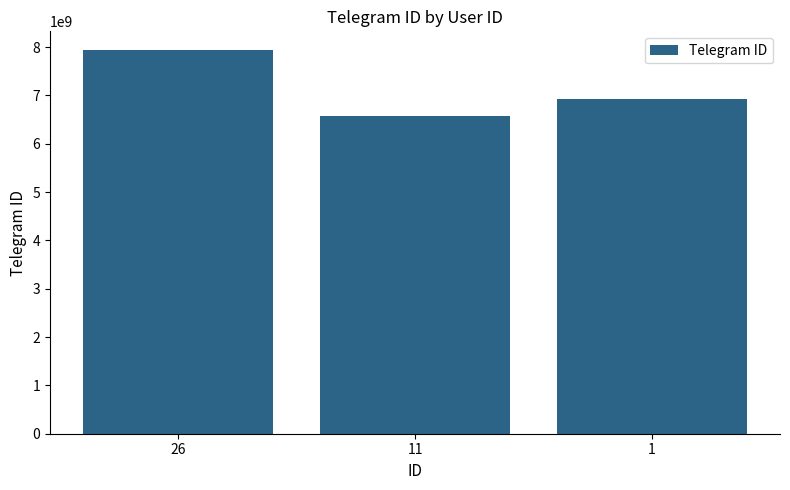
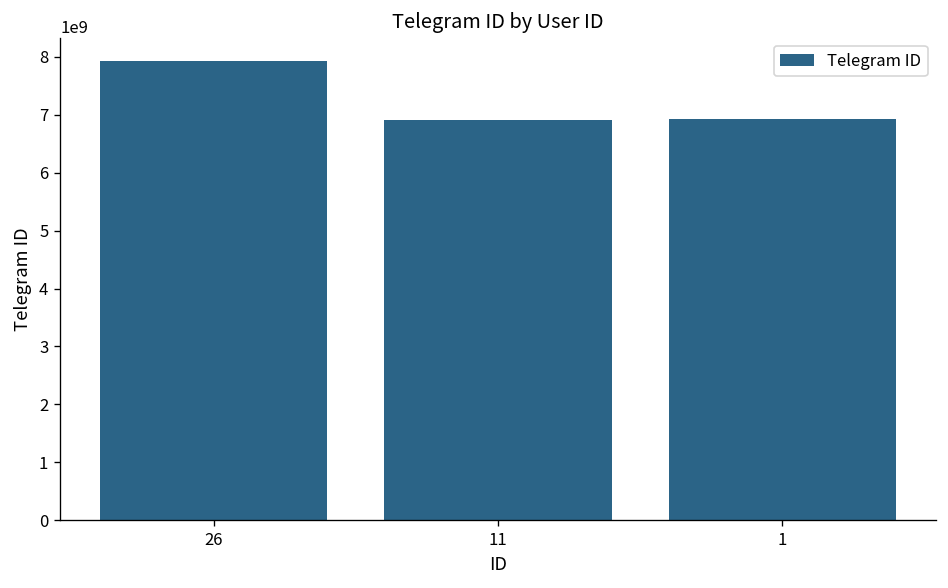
  {
    "26": 7900000000,
-   "11": 6600000000,
+   "11": 6900000000,
    "1": 6900000000
  }
